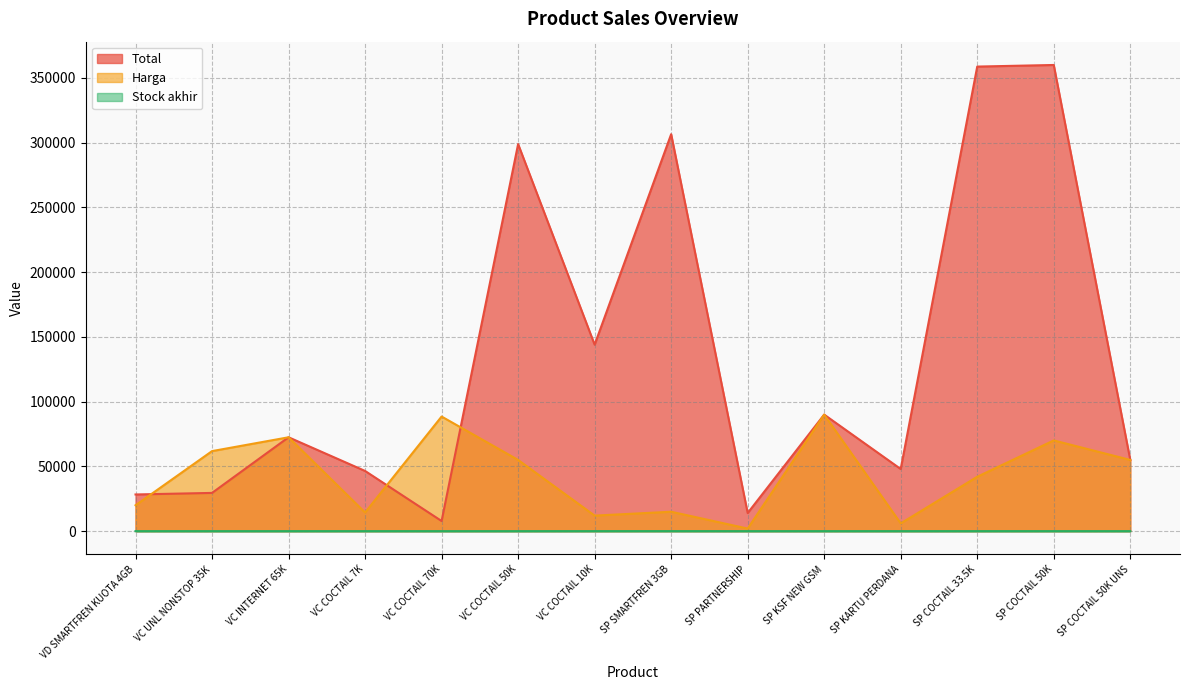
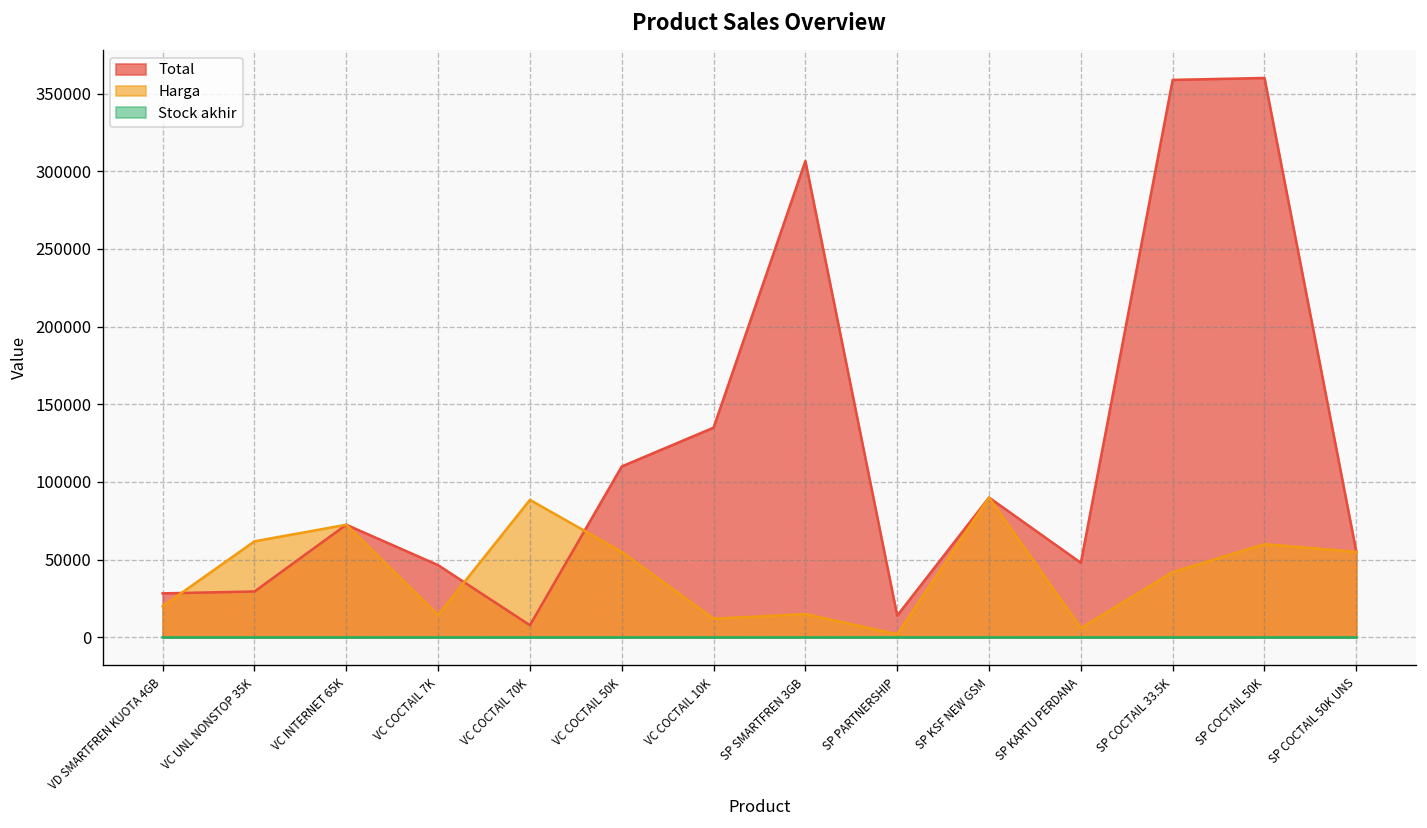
  {
    "Total": {
      "VD SMARTFREN KUOTA 4GB": 28000,
      "VC UNL NONSTOP 35K": 30000,
      "VC COCTAIL 7K": 47000,
      "VC COCTAIL 70K": 8000,
-     "VC COCTAIL 50K": 299000,
-     "VC COCTAIL 10K": 144000,
+     "VC COCTAIL 50K": 110000,
+     "VC COCTAIL 10K": 135000,
      "SP SMARTFREN 3GB": 307000,
      "SP PARTNERSHIP": 14000,
      "SP KARTU PERDANA": 48000,
      "SP COCTAIL 33.5K": 359000,
      "SP COCTAIL 50K": 360000
    },
    "Harga": {
      "VD SMARTFREN KUOTA 4GB": 20000,
      "VC UNL NONSTOP 35K": 62000,
      "VC COCTAIL 7K": 14000,
      "VC COCTAIL 70K": 89000,
      "VC COCTAIL 50K": 55000,
      "VC COCTAIL 10K": 12000,
      "SP SMARTFREN 3GB": 15000,
      "SP KARTU PERDANA": 6000,
      "SP COCTAIL 33.5K": 42000,
-     "SP COCTAIL 50K": 70000
+     "SP COCTAIL 50K": 60000
    },
    "Stock akhir": {
      "VD SMARTFREN KUOTA 4GB": 0,
      "VC UNL NONSTOP 35K": 0,
      "VC INTERNET 65K": 0,
      "VC COCTAIL 7K": 0,
      "VC COCTAIL 70K": 0,
      "VC COCTAIL 50K": 0,
      "VC COCTAIL 10K": 0,
      "SP SMARTFREN 3GB": 0,
      "SP KSF NEW GSM": 0,
      "SP KARTU PERDANA": 0,
      "SP COCTAIL 33.5K": 0,
      "SP COCTAIL 50K": 0,
      "SP COCTAIL 50K UNS": 0
    }
  }
